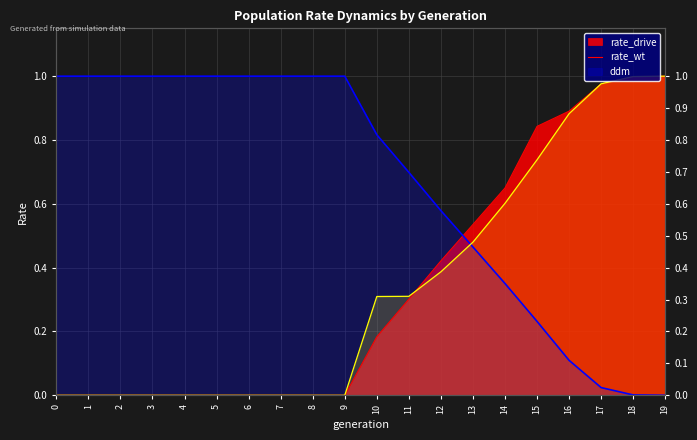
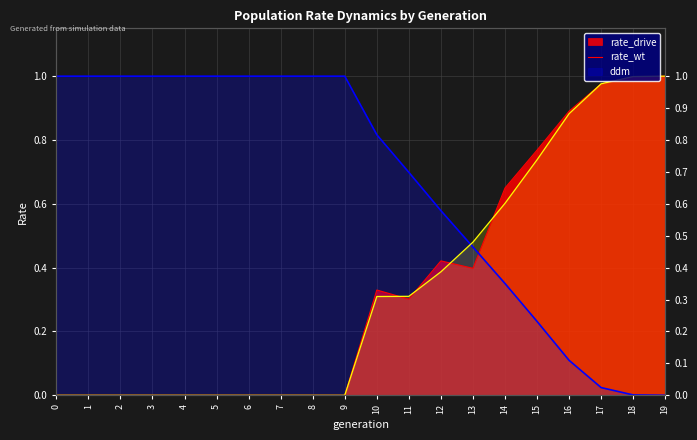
  {
    "rate_drive": {
-     "10": 0.18,
+     "10": 0.33,
      "11": 0.30,
      "12": 0.42,
-     "13": 0.54,
+     "13": 0.40,
      "14": 0.65,
-     "15": 0.84
+     "15": 0.77
    }
  }
